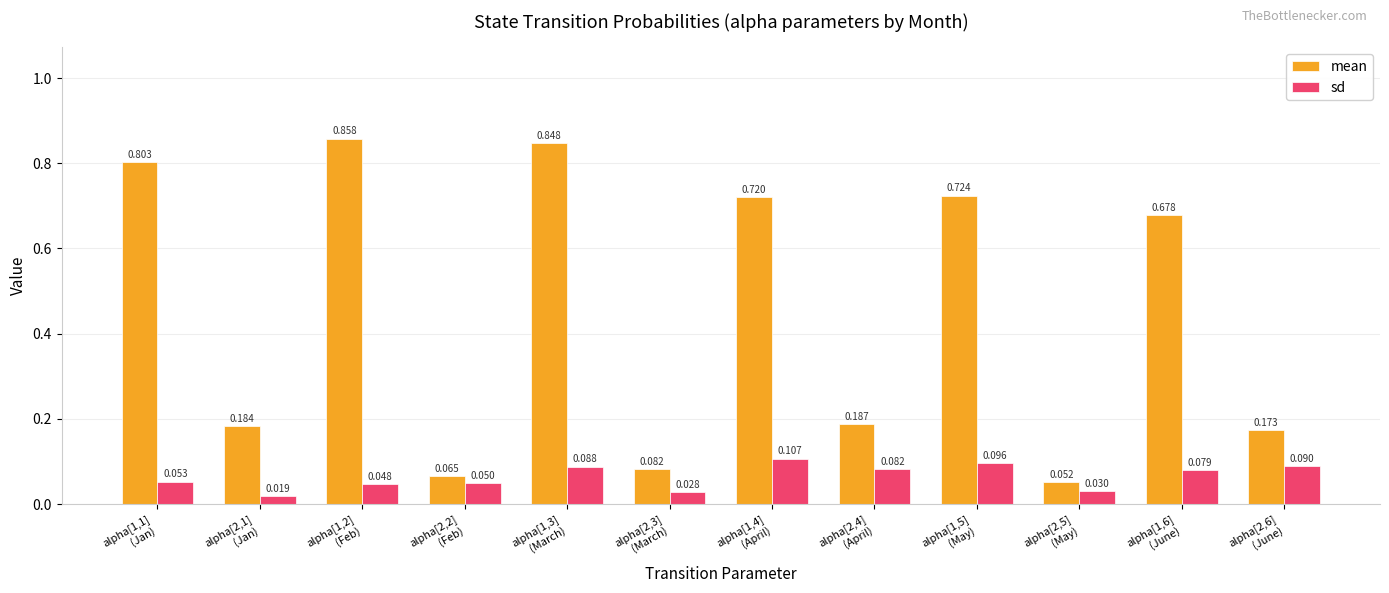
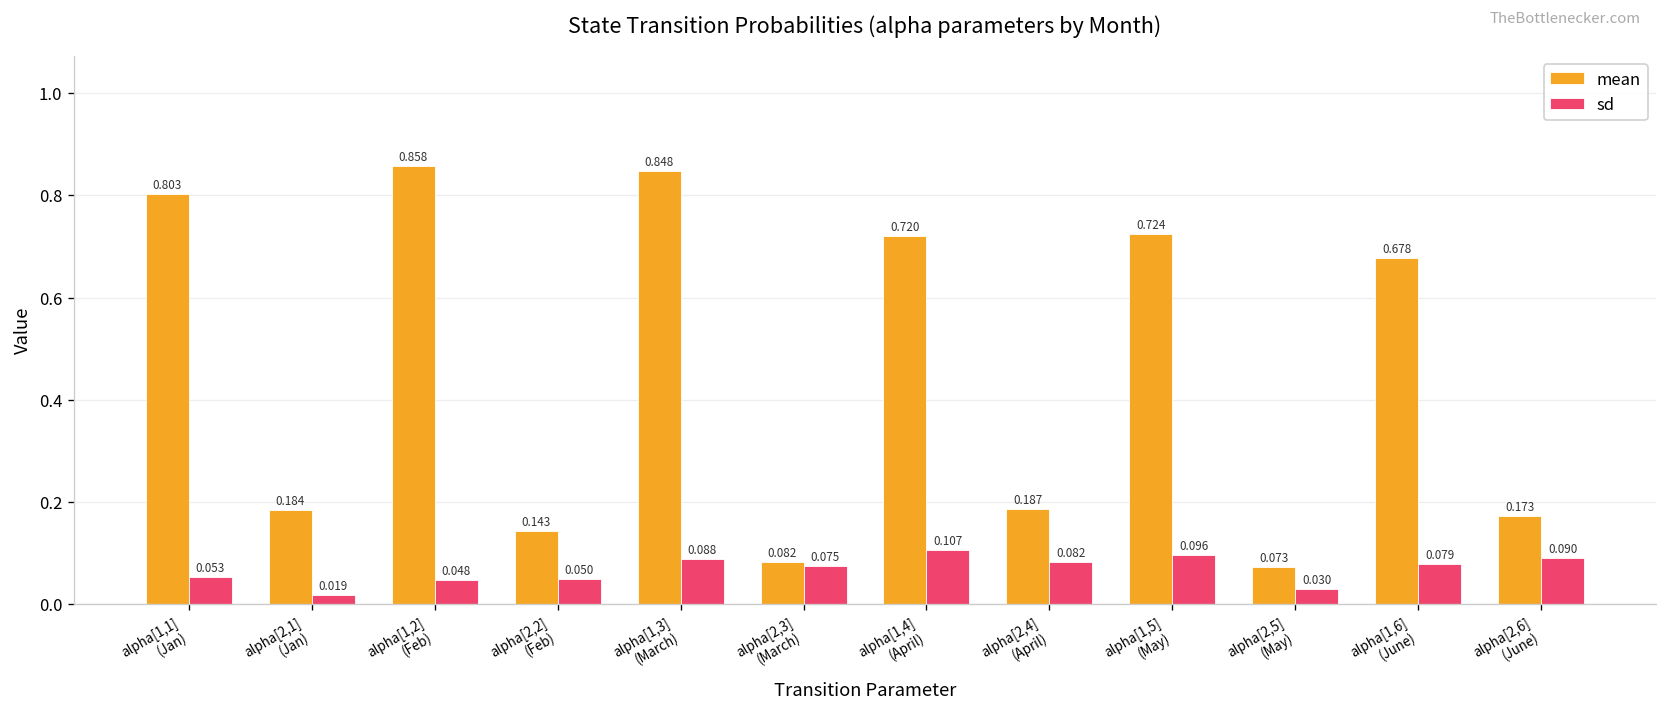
  {
    "mean": {
      "alpha[1,1] (Jan)": 0.803,
      "alpha[2,1] (Jan)": 0.184,
      "alpha[1,2] (Feb)": 0.858,
-     "alpha[2,2] (Feb)": 0.065,
+     "alpha[2,2] (Feb)": 0.143,
      "alpha[1,3] (March)": 0.848,
      "alpha[2,3] (March)": 0.082,
      "alpha[1,4] (April)": 0.720,
      "alpha[2,4] (April)": 0.187,
      "alpha[1,5] (May)": 0.724,
-     "alpha[2,5] (May)": 0.052,
+     "alpha[2,5] (May)": 0.073,
      "alpha[1,6] (June)": 0.678,
      "alpha[2,6] (June)": 0.173
    },
    "sd": {
      "alpha[1,1] (Jan)": 0.053,
      "alpha[2,1] (Jan)": 0.019,
      "alpha[1,2] (Feb)": 0.048,
      "alpha[2,2] (Feb)": 0.050,
      "alpha[1,3] (March)": 0.088,
-     "alpha[2,3] (March)": 0.028,
+     "alpha[2,3] (March)": 0.075,
      "alpha[1,4] (April)": 0.107,
      "alpha[2,4] (April)": 0.082,
      "alpha[1,5] (May)": 0.096,
      "alpha[2,5] (May)": 0.030,
      "alpha[1,6] (June)": 0.079,
      "alpha[2,6] (June)": 0.090
    }
  }
